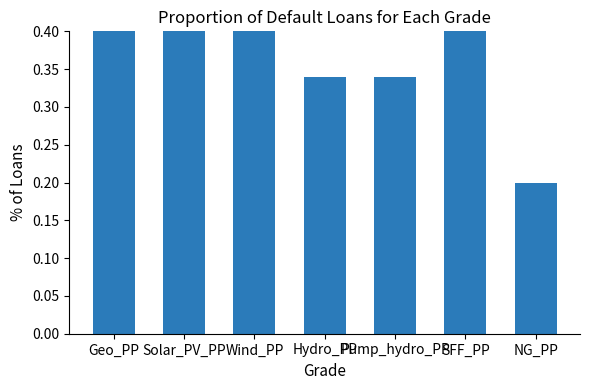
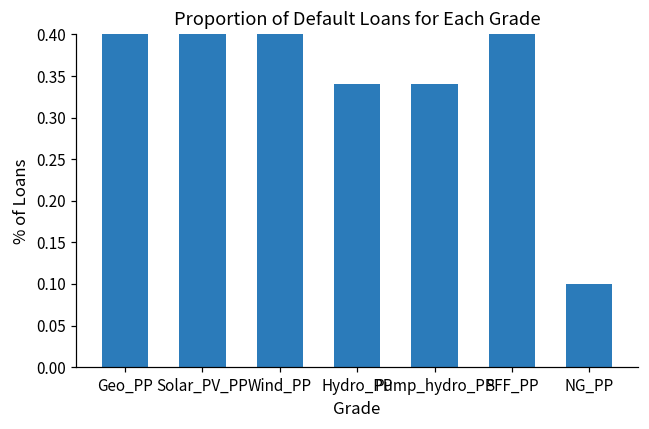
  {
-   "NG_PP": 0.2
+   "NG_PP": 0.1
  }
